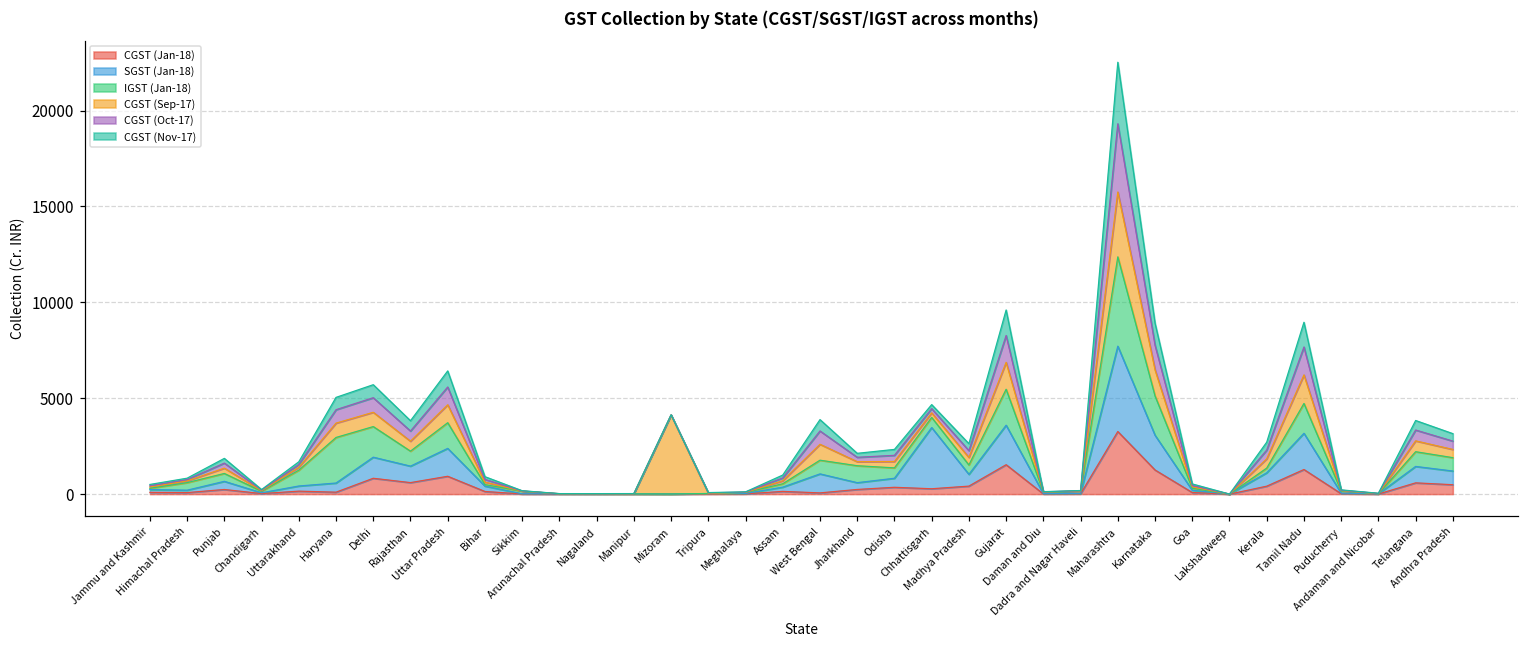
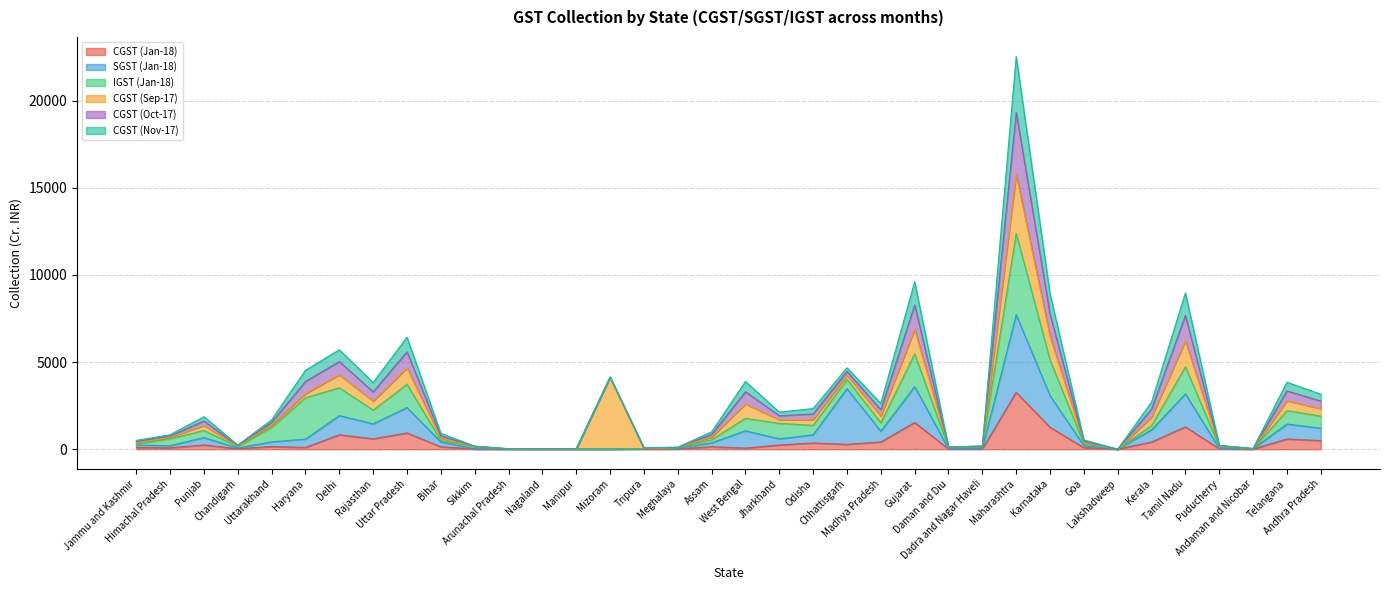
  {
    "CGST (Jan-18)": {
      "Punjab": 200,
      "Uttarakhand": 200,
      "Haryana": 100,
      "Delhi": 800,
      "Rajasthan": 600,
      "Uttar Pradesh": 900,
      "Bihar": 100,
      "Assam": 100,
      "West Bengal": 100,
      "Jharkhand": 200,
      "Odisha": 400,
      "Chhattisgarh": 300,
      "Madhya Pradesh": 400,
      "Gujarat": 1500,
      "Maharashtra": 3300,
      "Karnataka": 1300,
      "Kerala": 400,
      "Tamil Nadu": 1300,
      "Telangana": 600,
      "Andhra Pradesh": 500
    },
    "SGST (Jan-18)": {
      "Punjab": 400,
      "Uttarakhand": 300,
      "Haryana": 500,
      "Delhi": 1100,
      "Rajasthan": 900,
      "Uttar Pradesh": 1500,
      "Assam": 200,
      "West Bengal": 1000,
      "Jharkhand": 400,
      "Odisha": 500,
      "Chhattisgarh": 3200,
      "Madhya Pradesh": 600,
      "Gujarat": 2100,
      "Maharashtra": 4500,
      "Karnataka": 1800,
      "Kerala": 700,
      "Tamil Nadu": 1900,
      "Telangana": 900,
      "Andhra Pradesh": 700
    },
    "CGST (Sep-17)": {
      "Punjab": 300,
-     "Haryana": 700,
+     "Haryana": 200,
      "Delhi": 700,
      "Rajasthan": 500,
      "Uttar Pradesh": 900,
      "Assam": 200,
      "West Bengal": 800,
      "Jharkhand": 200,
      "Odisha": 300,
      "Chhattisgarh": 200,
      "Madhya Pradesh": 400,
      "Gujarat": 1400,
      "Maharashtra": 3400,
      "Karnataka": 1400,
      "Kerala": 500,
      "Tamil Nadu": 1500,
      "Telangana": 600,
      "Andhra Pradesh": 400
    },
    "CGST (Oct-17)": {
      "Punjab": 300,
      "Haryana": 700,
      "Delhi": 800,
      "Rajasthan": 500,
      "Uttar Pradesh": 900,
      "Assam": 100,
      "West Bengal": 700,
      "Jharkhand": 200,
      "Odisha": 300,
      "Chhattisgarh": 200,
      "Madhya Pradesh": 400,
      "Gujarat": 1400,
      "Maharashtra": 3600,
      "Karnataka": 1300,
      "Kerala": 500,
      "Tamil Nadu": 1500,
      "Telangana": 600,
      "Andhra Pradesh": 400
    }
  }
